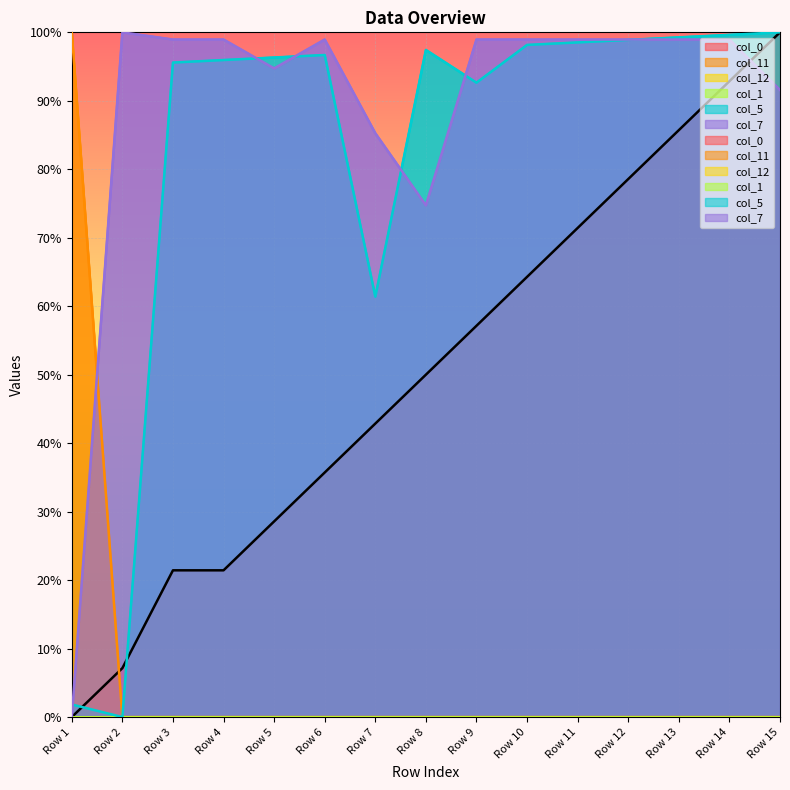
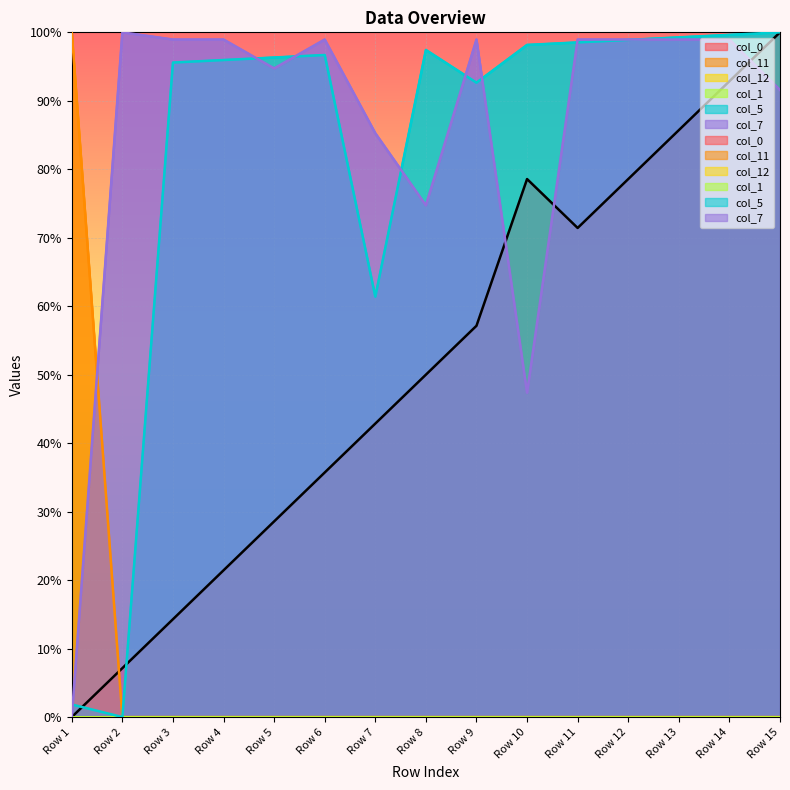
  {
    "col_0": {
      "Row 2": "7%",
-     "Row 3": "21%",
+     "Row 3": "14%",
      "Row 4": "21%",
      "Row 5": "29%",
      "Row 6": "36%",
      "Row 7": "43%",
      "Row 8": "50%",
      "Row 9": "57%",
-     "Row 10": "64%",
+     "Row 10": "79%",
      "Row 11": "71%",
      "Row 12": "79%",
      "Row 13": "86%"
    },
    "col_11": {
      "Row 1": "100%"
    },
    "col_5": {
      "Row 1": "2%",
      "Row 3": "96%",
      "Row 4": "96%",
      "Row 5": "96%",
      "Row 6": "97%",
      "Row 7": "61%",
      "Row 8": "97%",
      "Row 9": "93%",
      "Row 10": "98%",
      "Row 11": "99%",
      "Row 14": "100%"
    },
    "col_7": {
      "Row 2": "100%",
      "Row 3": "99%",
      "Row 4": "99%",
      "Row 5": "95%",
      "Row 6": "99%",
      "Row 7": "85%",
      "Row 8": "75%",
      "Row 9": "99%",
-     "Row 10": "99%",
+     "Row 10": "47%",
      "Row 11": "99%",
      "Row 15": "92%"
    }
  }
